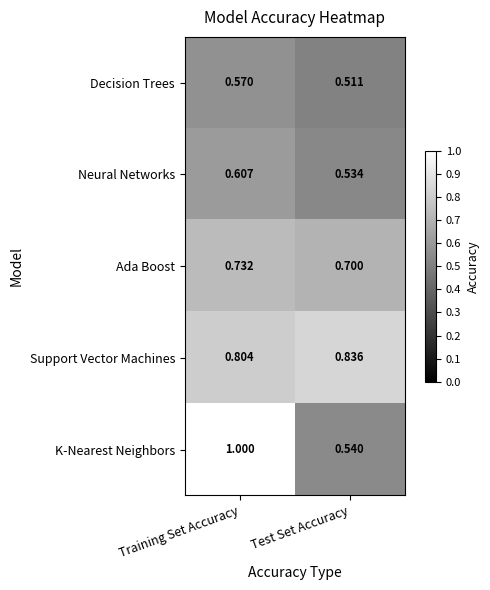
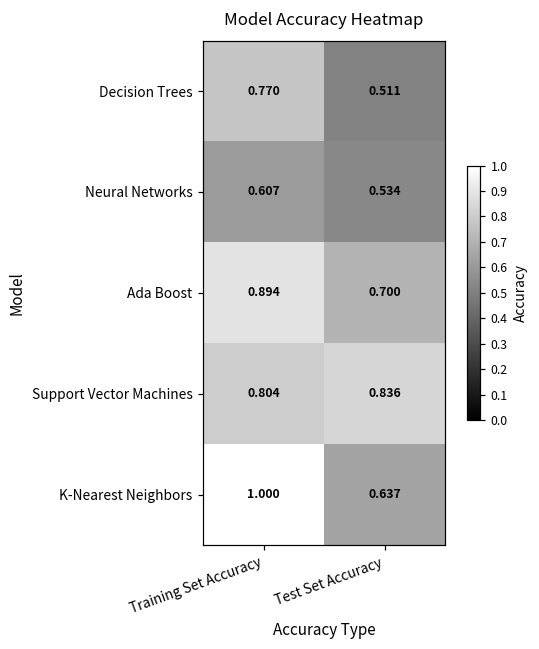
  {
    "Decision Trees": {
-     "Training Set Accuracy": 0.570,
+     "Training Set Accuracy": 0.770,
      "Test Set Accuracy": 0.511
    },
    "Neural Networks": {
      "Training Set Accuracy": 0.607,
      "Test Set Accuracy": 0.534
    },
    "Ada Boost": {
-     "Training Set Accuracy": 0.732,
+     "Training Set Accuracy": 0.894,
      "Test Set Accuracy": 0.700
    },
    "Support Vector Machines": {
      "Training Set Accuracy": 0.804,
      "Test Set Accuracy": 0.836
    },
    "K-Nearest Neighbors": {
      "Training Set Accuracy": 1.000,
-     "Test Set Accuracy": 0.540
+     "Test Set Accuracy": 0.637
    }
  }
